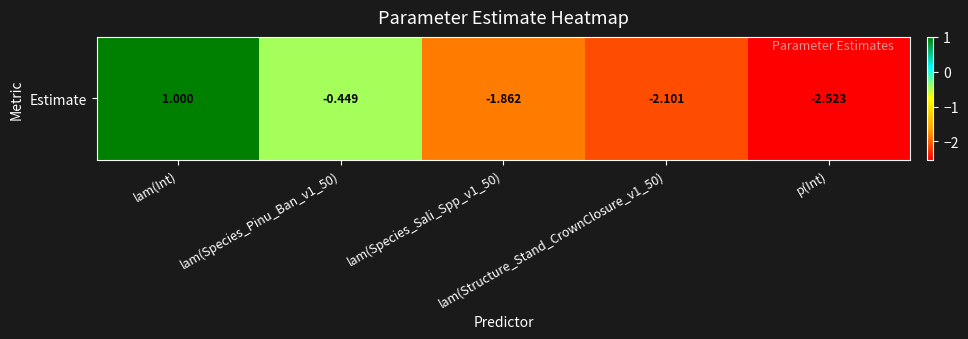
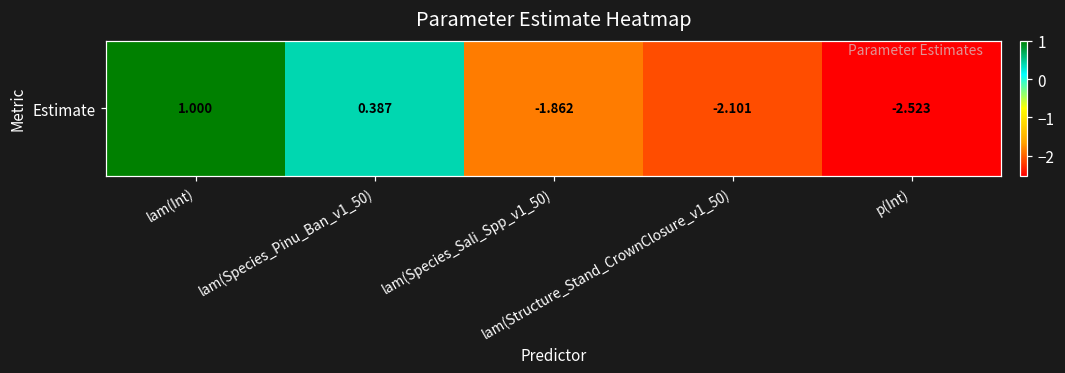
  {
    "Estimate": {
      "lam(Int)": 1.000,
-     "lam(Species_Pinu_Ban_v1_50)": -0.449,
+     "lam(Species_Pinu_Ban_v1_50)": 0.387,
      "lam(Species_Sali_Spp_v1_50)": -1.862,
      "lam(Structure_Stand_CrownClosure_v1_50)": -2.101
    }
  }
